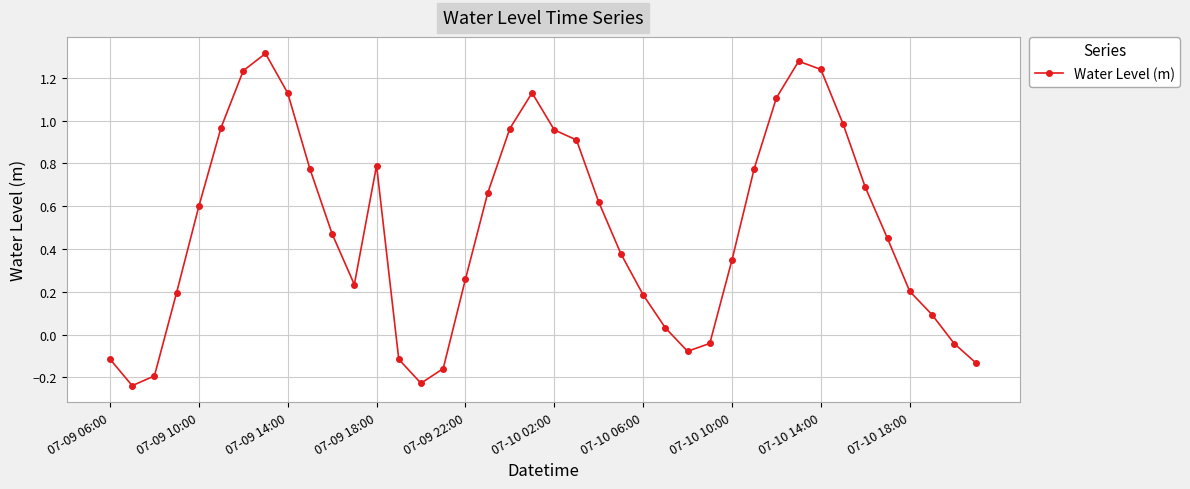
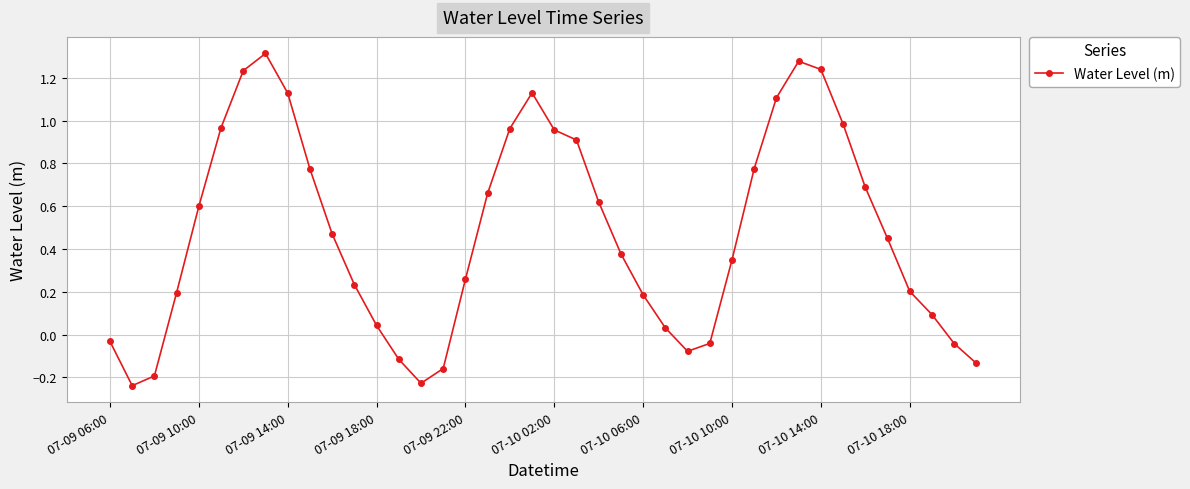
  {
-   "07-09 06:00": -0.11,
+   "07-09 06:00": -0.03,
    "07-09 10:00": 0.60,
    "07-09 14:00": 1.13,
-   "07-09 18:00": 0.79,
+   "07-09 18:00": 0.04,
    "07-09 22:00": 0.26,
    "07-10 02:00": 0.96,
    "07-10 06:00": 0.19,
    "07-10 10:00": 0.35,
    "07-10 14:00": 1.24,
    "07-10 18:00": 0.20
  }
